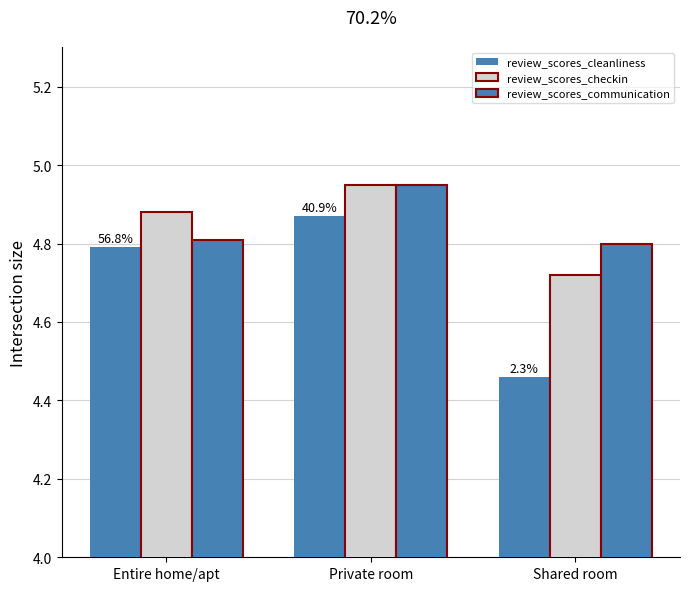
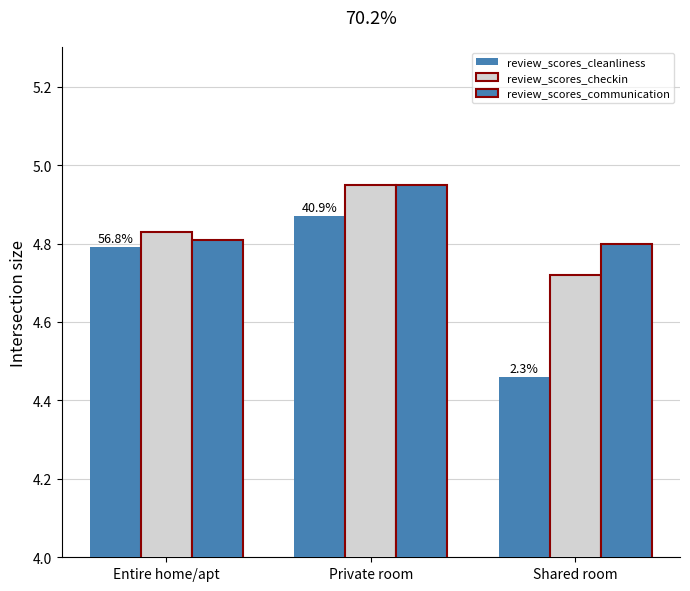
  {
    "review_scores_checkin": {
-     "Entire home/apt": 4.88,
+     "Entire home/apt": 4.83,
      "Private room": 4.95,
      "Shared room": 4.72
    }
  }
